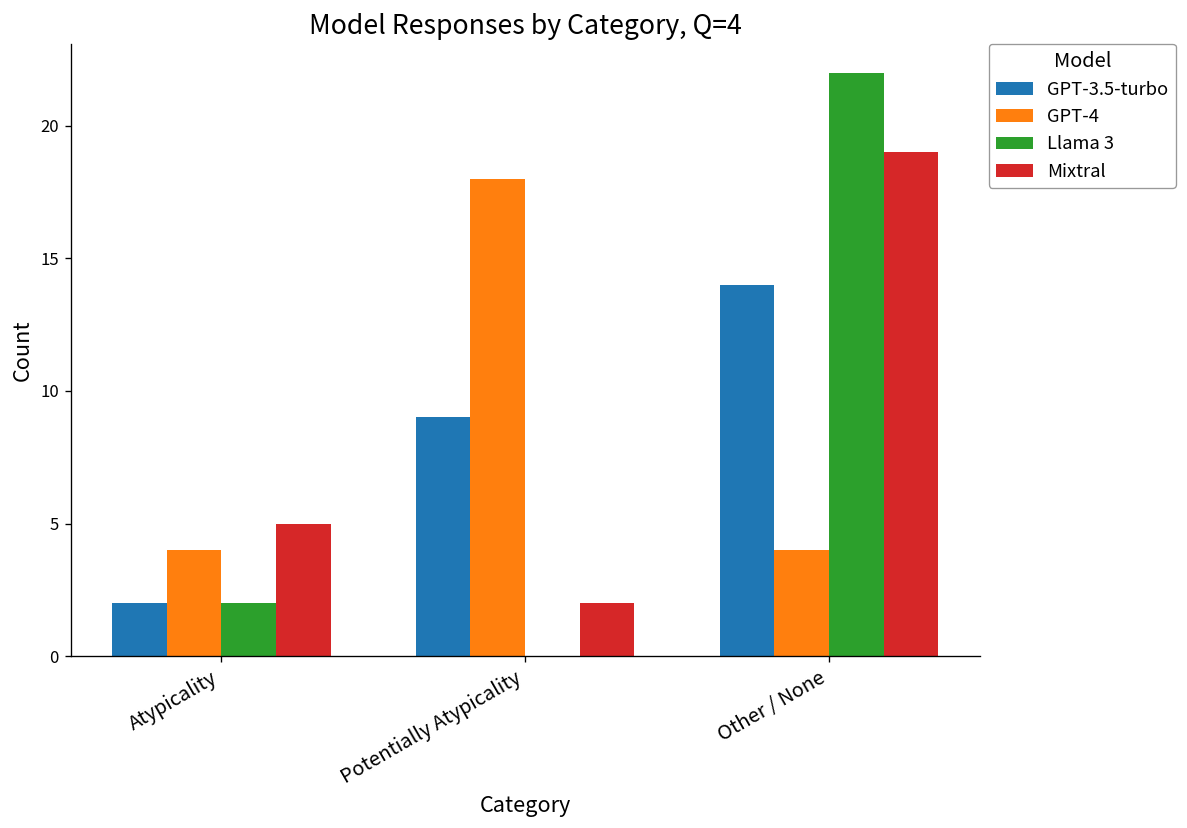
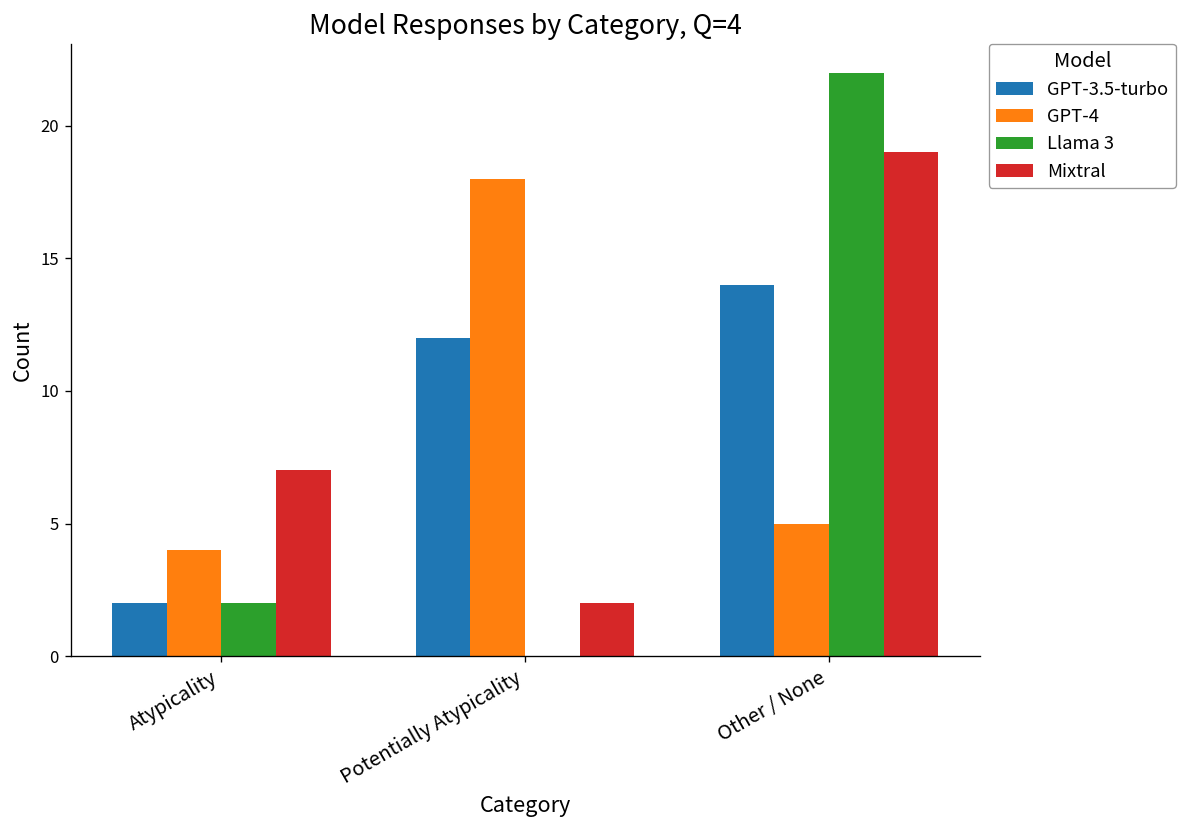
  {
    "GPT-3.5-turbo": {
      "Atypicality": 2,
-     "Potentially Atypicality": 9,
+     "Potentially Atypicality": 12,
      "Other / None": 14
    },
    "GPT-4": {
      "Atypicality": 4,
      "Potentially Atypicality": 18,
-     "Other / None": 4
+     "Other / None": 5
    },
    "Llama 3": {
      "Atypicality": 2,
      "Potentially Atypicality": 0,
      "Other / None": 22
    },
    "Mixtral": {
-     "Atypicality": 5,
+     "Atypicality": 7,
      "Potentially Atypicality": 2,
      "Other / None": 19
    }
  }
